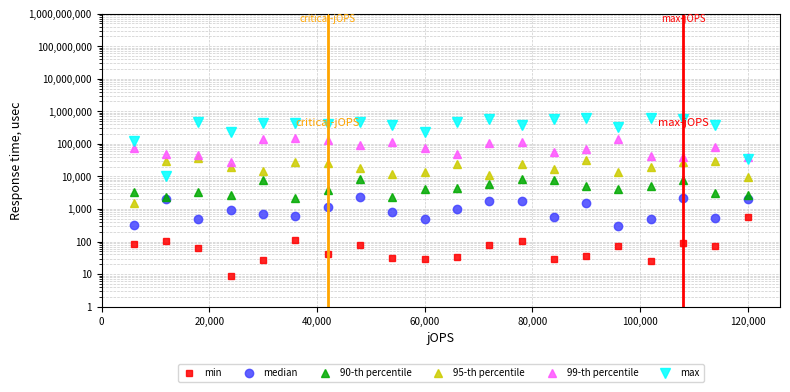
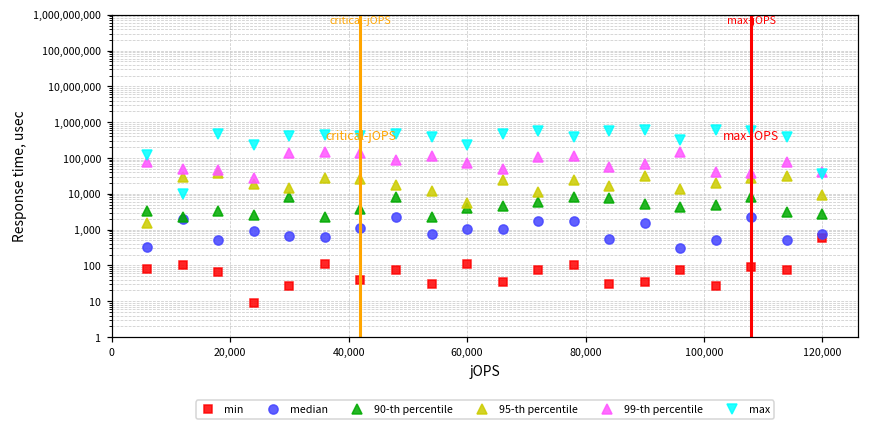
  {
    "min": {
-     "60,000": "30",
+     "60,000": "110",
      "120,000": "600"
    },
    "median": {
-     "60,000": "500",
-     "120,000": "2,000"
+     "60,000": "1,000",
+     "120,000": "800"
    },
    "90-th percentile": {
      "60,000": "4,000",
      "120,000": "3,000"
    },
    "95-th percentile": {
-     "60,000": "13,000",
+     "60,000": "6,000",
      "120,000": "9,000"
    },
    "99-th percentile": {
      "60,000": "70,000"
    },
    "max": {
      "60,000": "200,000"
    }
  }
